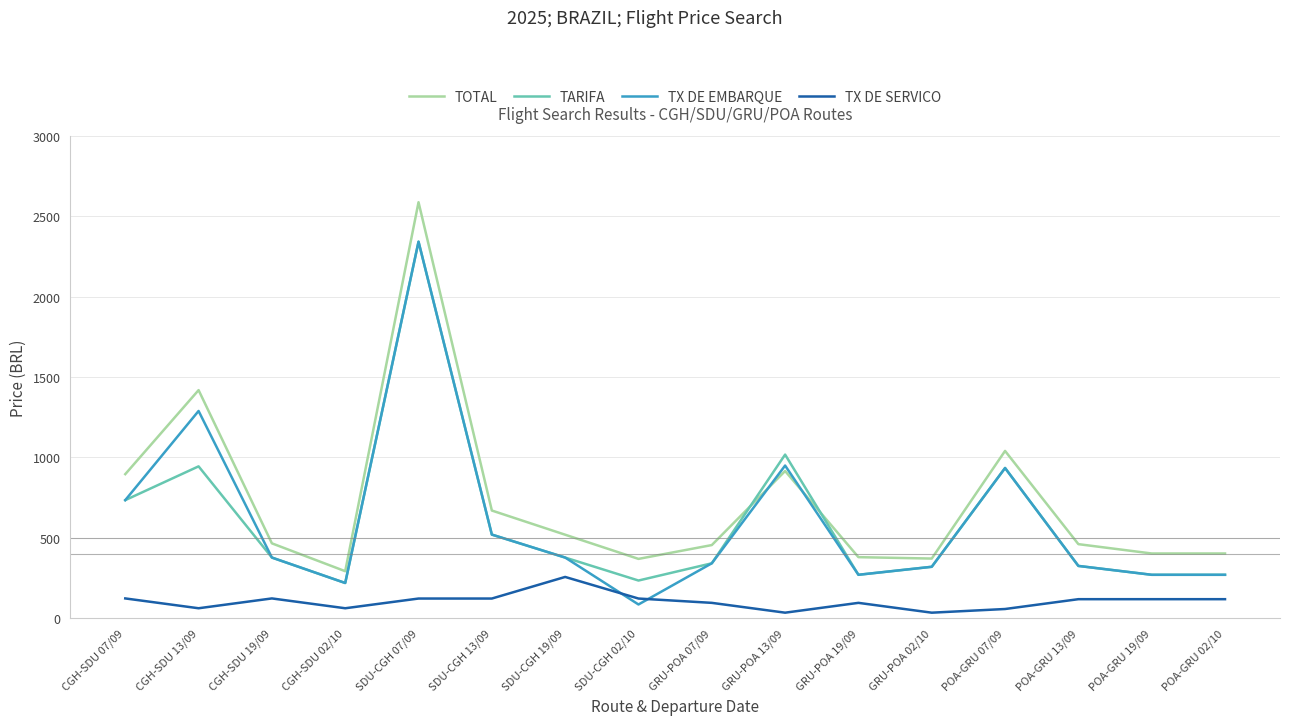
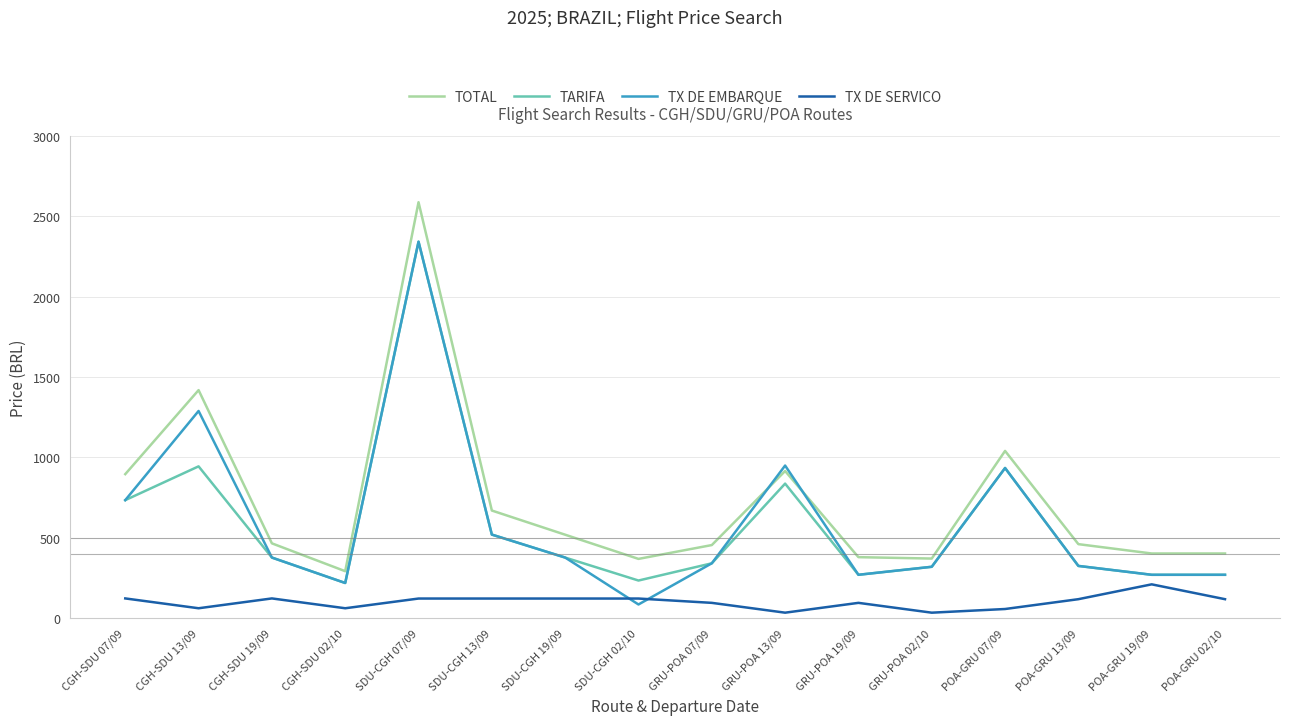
  {
    "TOTAL": {
      "CGH-SDU 07/09": 900,
      "CGH-SDU 13/09": 1420,
      "CGH-SDU 19/09": 470,
      "CGH-SDU 02/10": 290,
      "SDU-CGH 07/09": 2590,
      "SDU-CGH 13/09": 670,
      "SDU-CGH 19/09": 520,
      "SDU-CGH 02/10": 370,
      "GRU-POA 07/09": 450,
      "GRU-POA 13/09": 920,
      "GRU-POA 19/09": 380,
      "GRU-POA 02/10": 370,
      "POA-GRU 07/09": 1040,
      "POA-GRU 13/09": 460,
      "POA-GRU 19/09": 400,
      "POA-GRU 02/10": 400
    },
    "TARIFA": {
      "CGH-SDU 13/09": 940,
      "SDU-CGH 02/10": 230,
-     "GRU-POA 13/09": 1020
+     "GRU-POA 13/09": 840
    },
    "TX DE EMBARQUE": {
      "CGH-SDU 13/09": 1290,
      "SDU-CGH 02/10": 90,
      "GRU-POA 13/09": 950
    },
    "TX DE SERVICO": {
      "CGH-SDU 07/09": 120,
      "CGH-SDU 13/09": 60,
      "CGH-SDU 19/09": 120,
      "CGH-SDU 02/10": 60,
      "SDU-CGH 07/09": 120,
      "SDU-CGH 13/09": 120,
-     "SDU-CGH 19/09": 260,
+     "SDU-CGH 19/09": 120,
      "SDU-CGH 02/10": 120,
      "GRU-POA 07/09": 100,
      "GRU-POA 13/09": 30,
      "GRU-POA 19/09": 100,
      "GRU-POA 02/10": 30,
      "POA-GRU 07/09": 60,
      "POA-GRU 13/09": 120,
-     "POA-GRU 19/09": 120,
+     "POA-GRU 19/09": 210,
      "POA-GRU 02/10": 120
    }
  }
